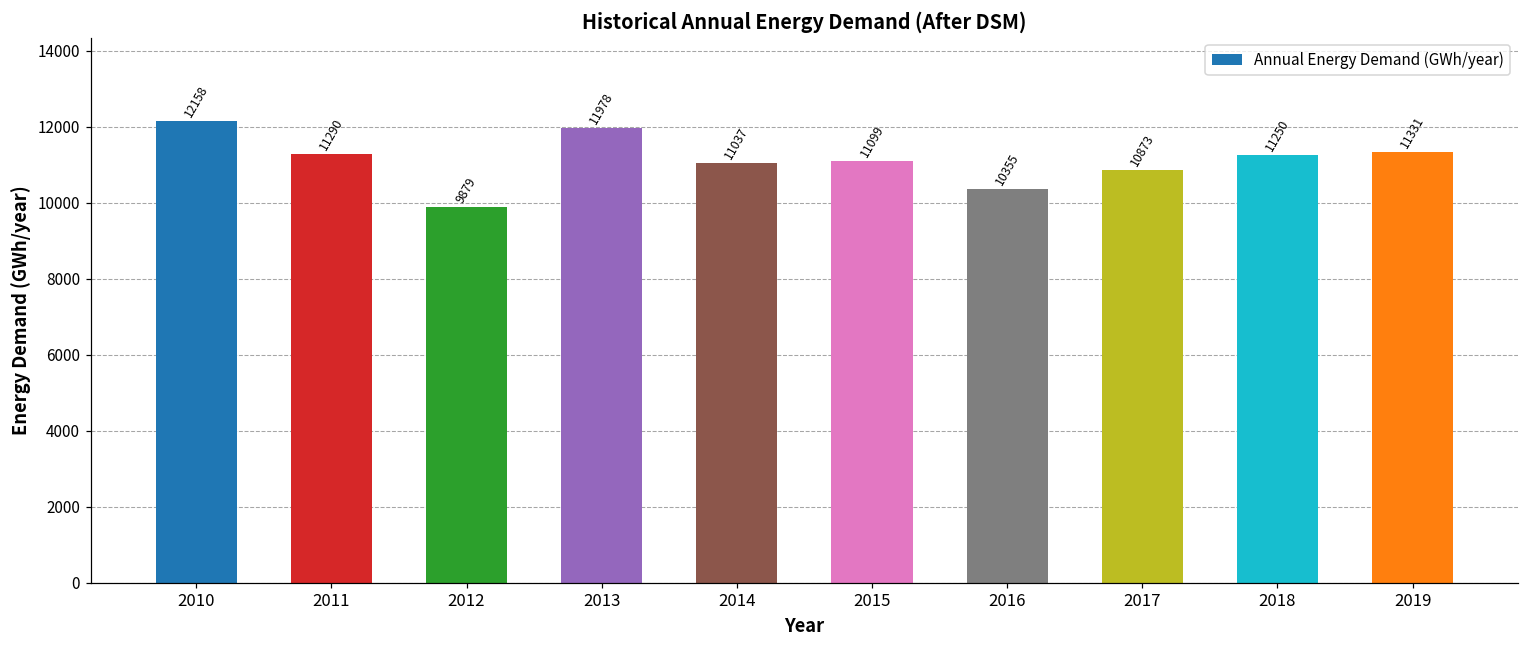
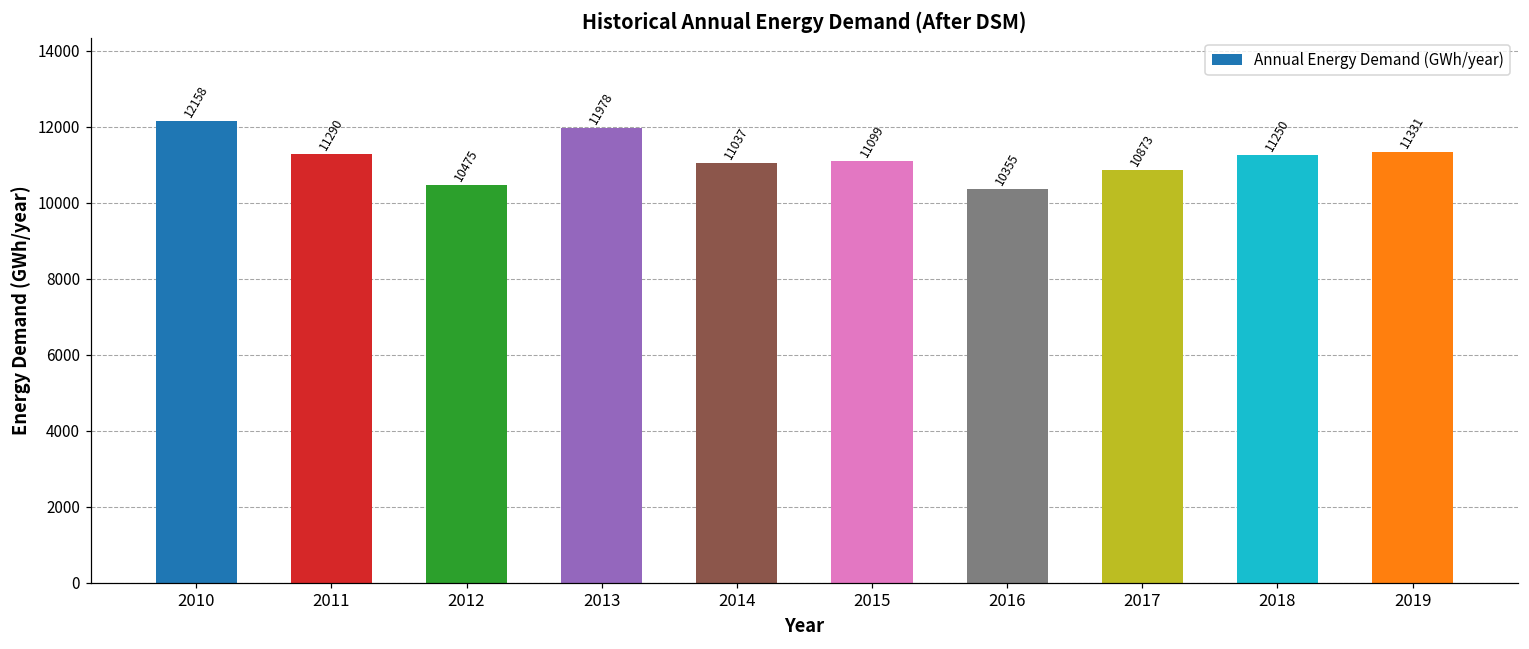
  {
    "2010": 12158,
    "2011": 11290,
-   "2012": 9879,
+   "2012": 10475,
    "2013": 11978,
    "2014": 11037,
    "2015": 11099,
    "2016": 10355,
    "2017": 10873,
    "2018": 11250,
    "2019": 11331
  }
